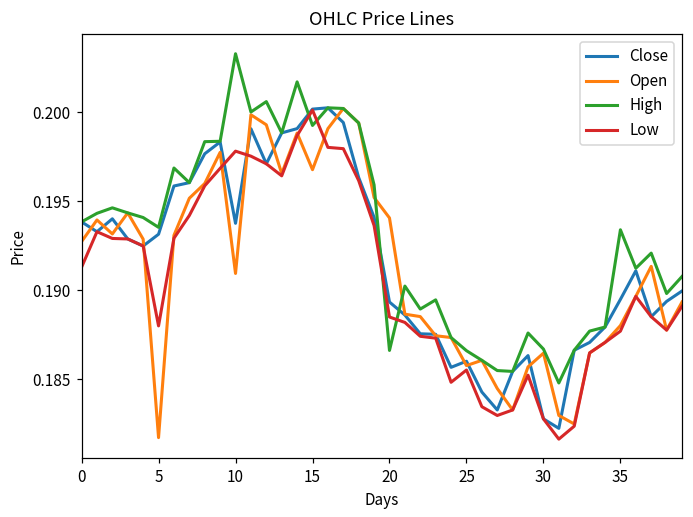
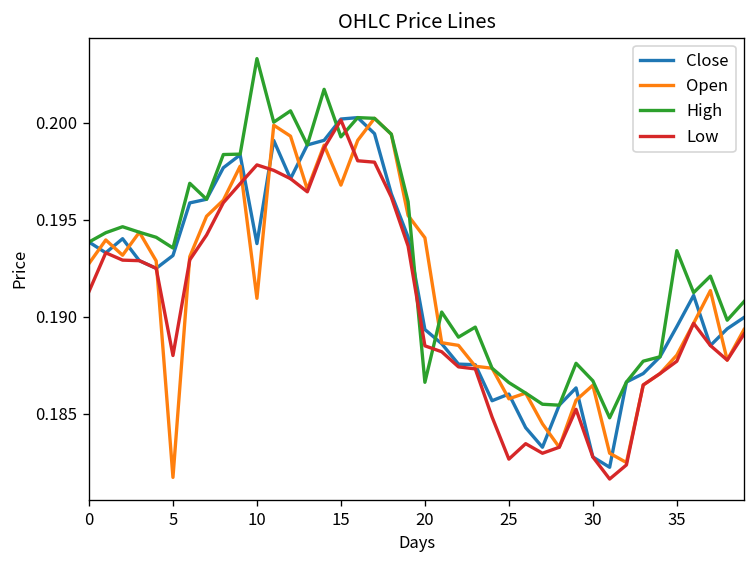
  {
    "Close": {
      "5": 0.1931,
      "10": 0.1938,
      "20": 0.1893,
      "25": 0.1860,
      "35": 0.1895
    },
    "Open": {
      "0": 0.1927,
      "5": 0.1817,
      "10": 0.1909,
      "15": 0.1968,
      "20": 0.1941,
      "25": 0.1858,
      "30": 0.1865,
      "35": 0.1880
    },
    "High": {
      "5": 0.1935,
      "10": 0.2033,
      "15": 0.1993,
      "20": 0.1866,
      "25": 0.1866,
      "30": 0.1867,
      "35": 0.1934
    },
    "Low": {
      "0": 0.1913,
      "5": 0.1880,
      "10": 0.1978,
      "20": 0.1885,
-     "25": 0.1855,
+     "25": 0.1827,
      "35": 0.1877
    }
  }
